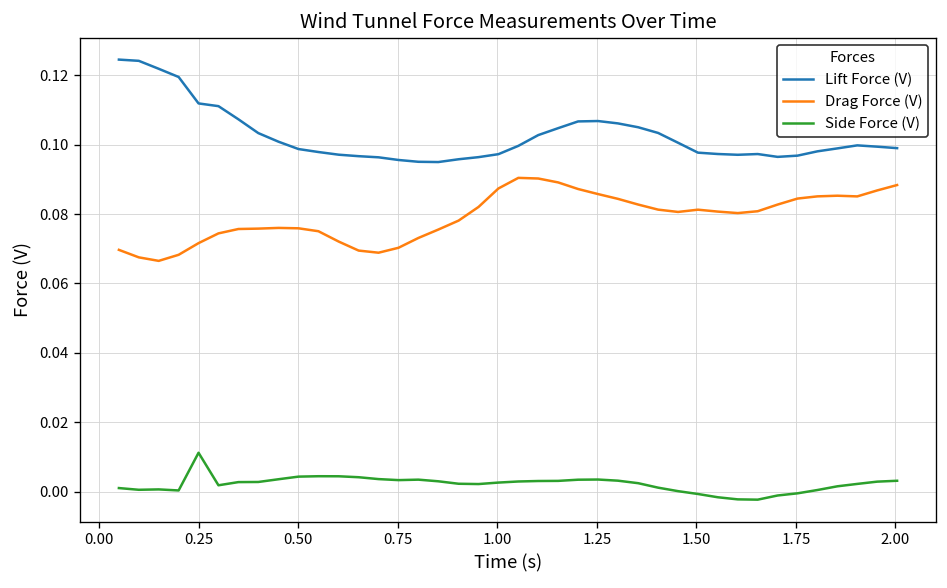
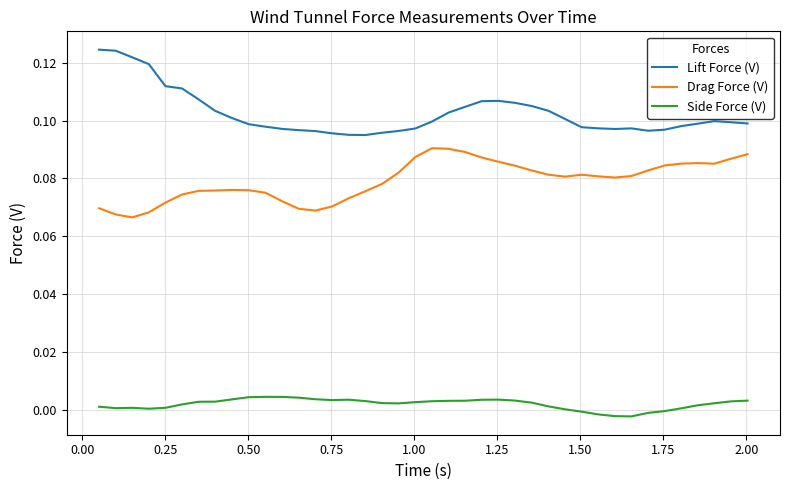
  {
    "Lift Force (V)": {
      "0.25": 0.112
    },
    "Drag Force (V)": {
      "0.25": 0.072
    },
    "Side Force (V)": {
-     "0.25": 0.011
+     "0.25": 0.001
    }
  }
